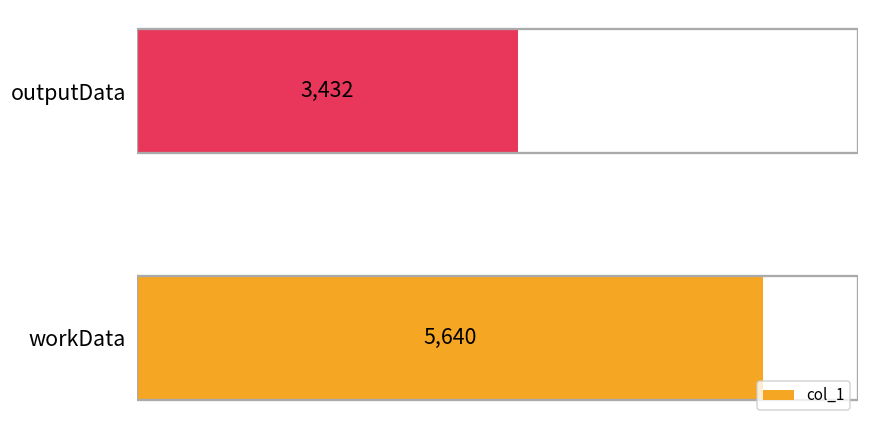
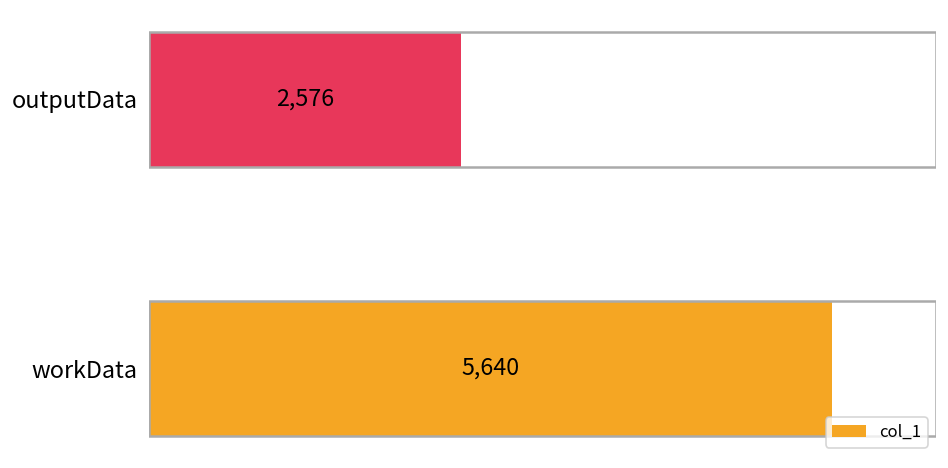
  {
-   "outputData": "3,432",
+   "outputData": "2,576",
    "workData": "5,640"
  }
